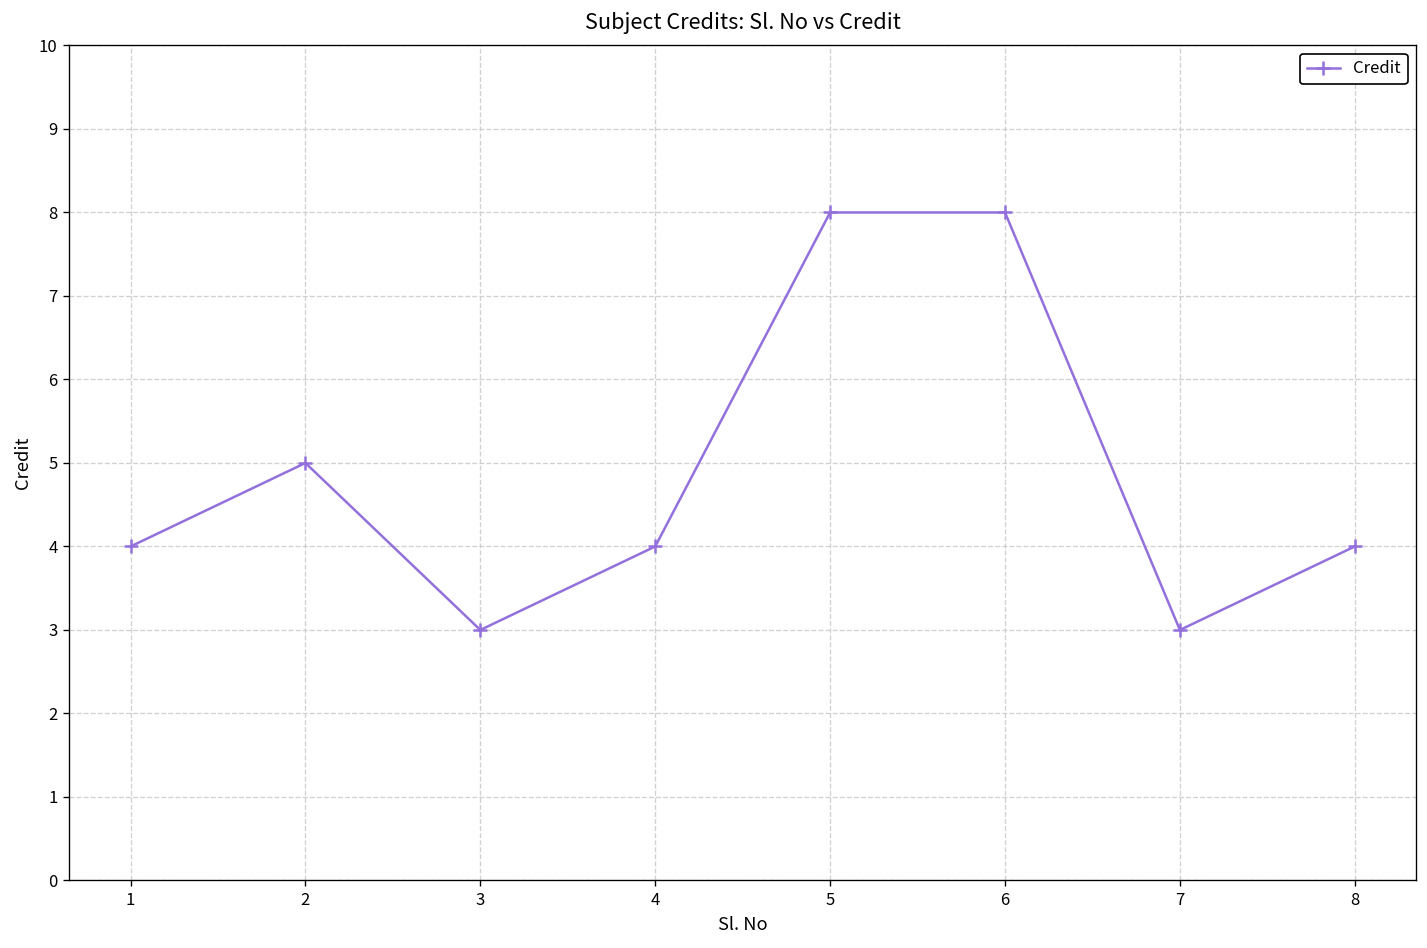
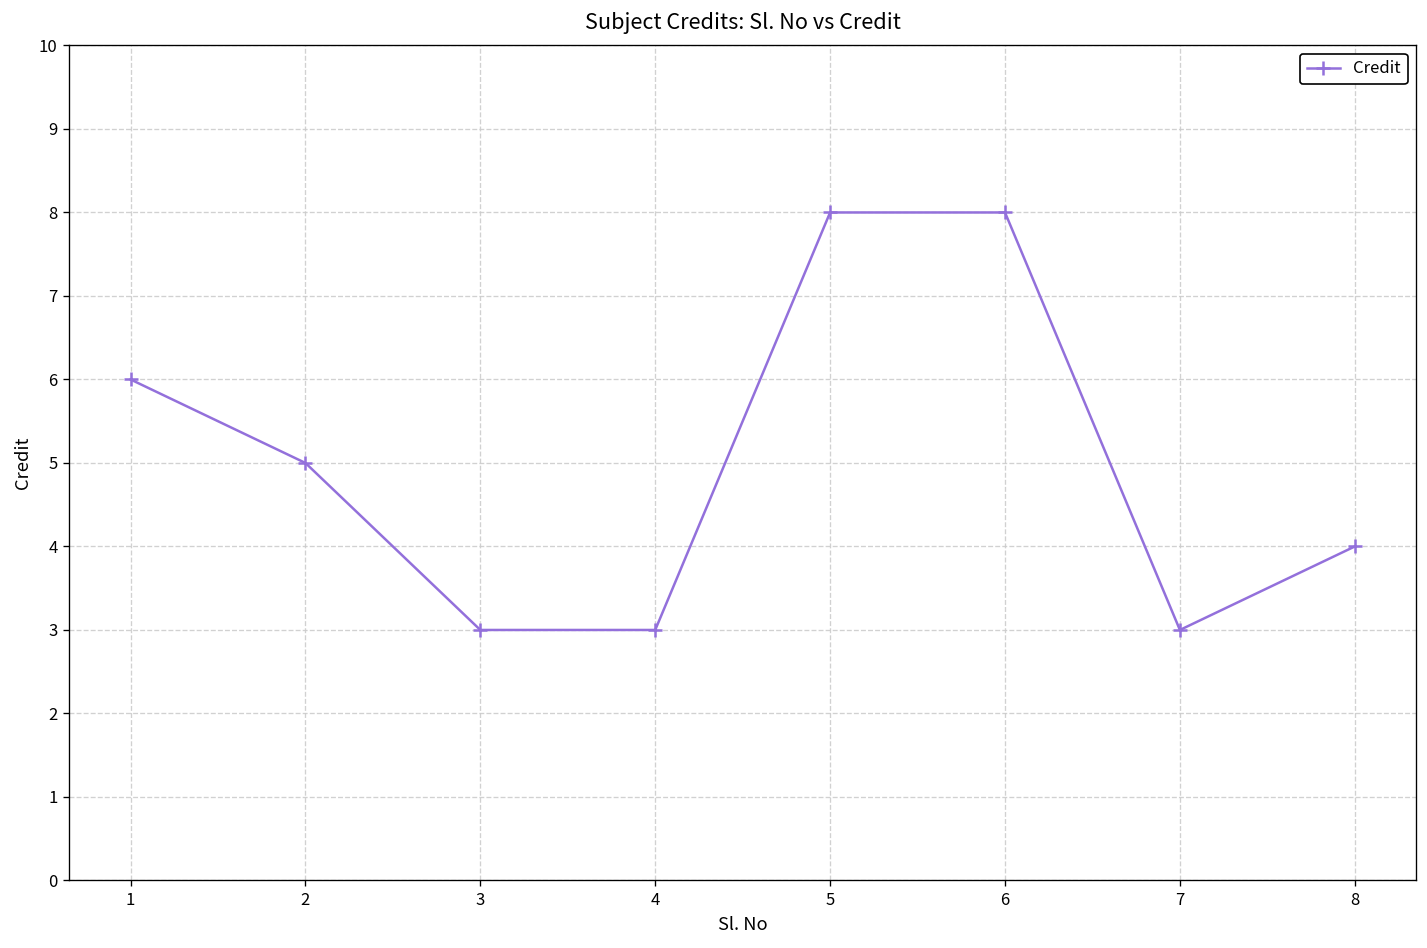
  {
-   "1": 4,
+   "1": 6,
    "2": 5,
    "3": 3,
-   "4": 4,
+   "4": 3,
    "5": 8,
    "6": 8,
    "7": 3,
    "8": 4
  }
